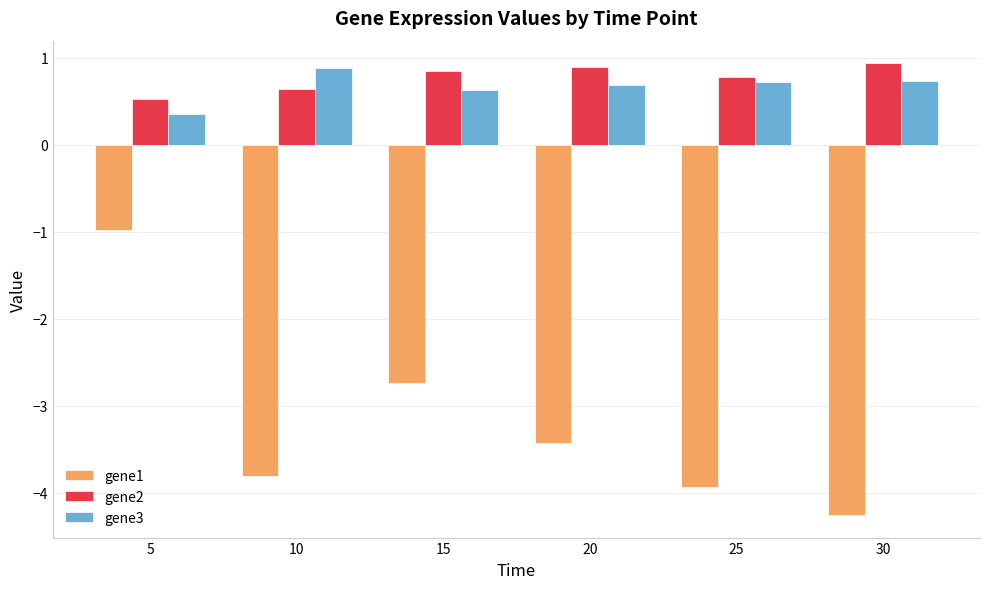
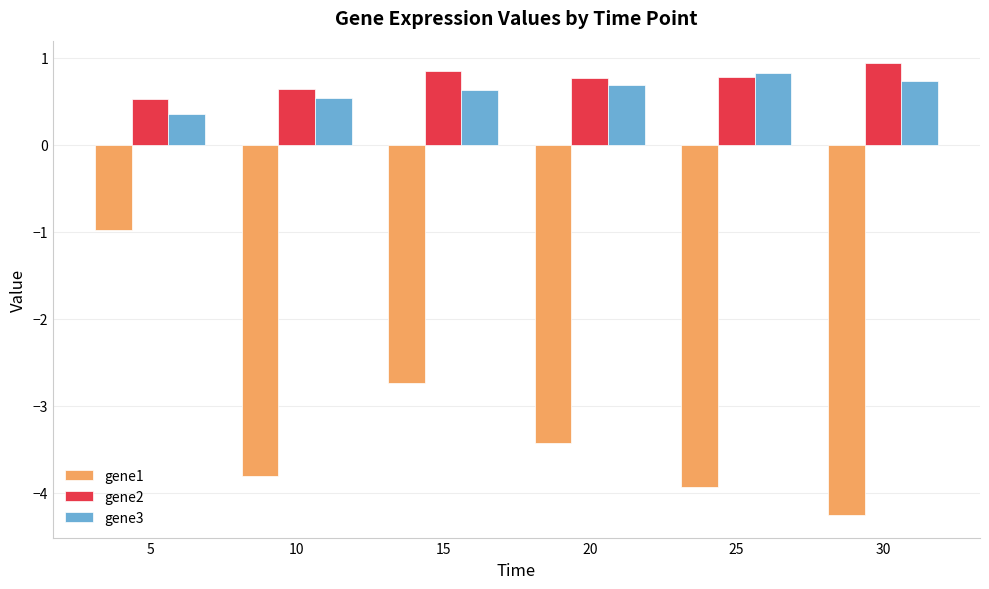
  {
    "gene1": {
      "5": -1.0,
      "10": -3.8,
      "15": -2.7,
      "20": -3.4,
      "25": -3.9,
      "30": -4.3
    },
    "gene2": {
      "5": 0.5,
      "10": 0.6,
      "15": 0.8,
-     "20": 0.9,
+     "20": 0.8,
      "25": 0.8,
      "30": 0.9
    },
    "gene3": {
      "5": 0.4,
-     "10": 0.9,
+     "10": 0.5,
      "15": 0.6,
      "20": 0.7,
-     "25": 0.7,
+     "25": 0.8,
      "30": 0.7
    }
  }
